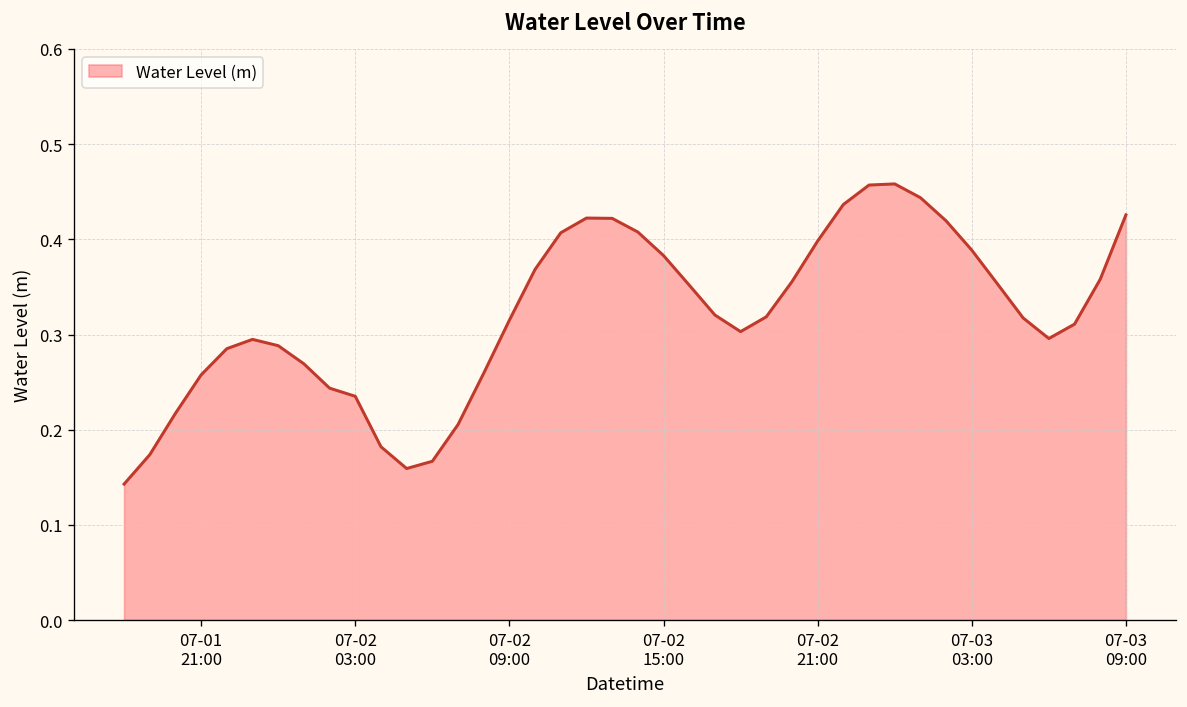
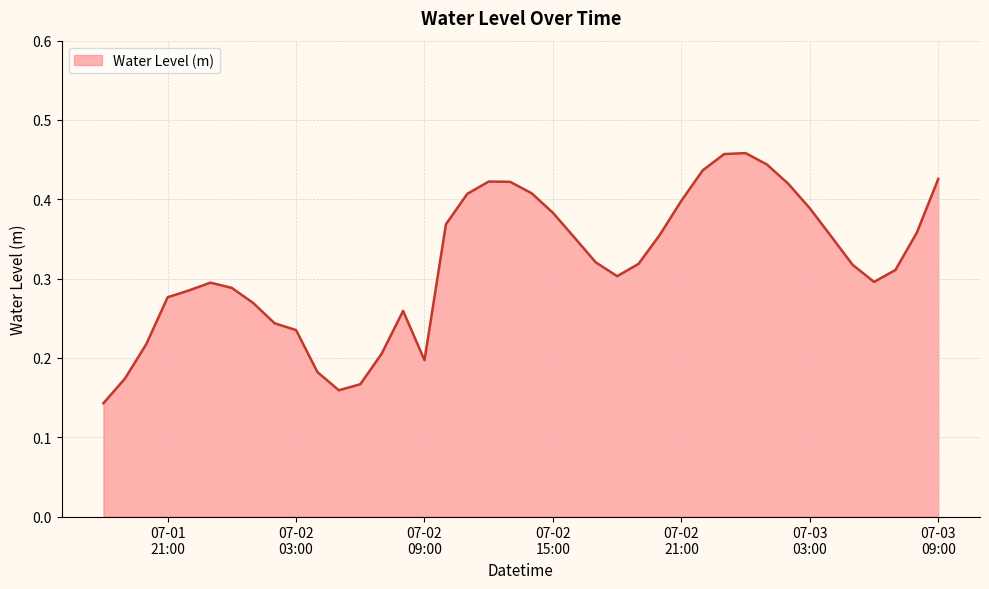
  {
-   "07-01 21:00": 0.26,
+   "07-01 21:00": 0.28,
    "07-02 03:00": 0.24,
-   "07-02 09:00": 0.32,
+   "07-02 09:00": 0.20,
    "07-02 15:00": 0.38,
    "07-02 21:00": 0.40,
    "07-03 03:00": 0.39,
    "07-03 09:00": 0.43
  }
